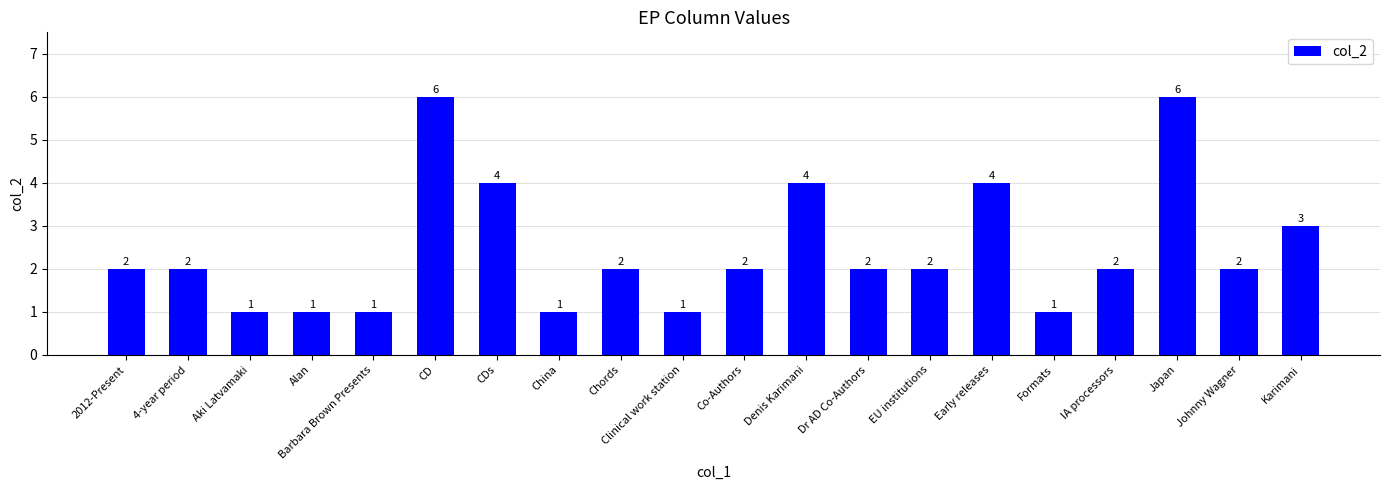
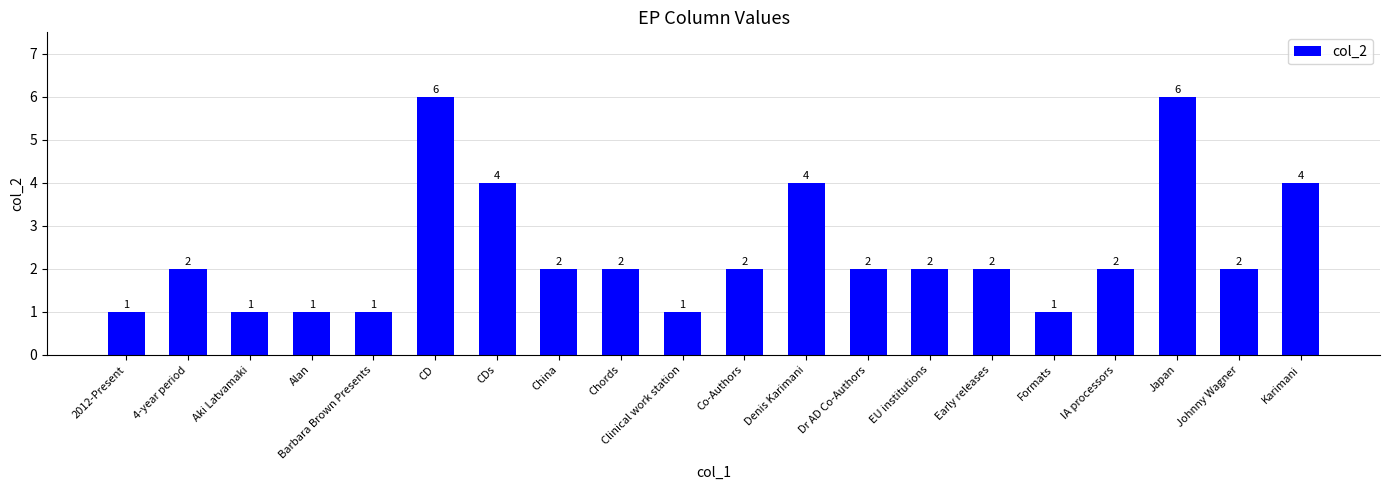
  {
-   "2012-Present": 2,
+   "2012-Present": 1,
    "4-year period": 2,
    "Aki Latvamaki": 1,
    "Alan": 1,
    "Barbara Brown Presents": 1,
    "CD": 6,
    "CDs": 4,
-   "China": 1,
+   "China": 2,
    "Chords": 2,
    "Clinical work station": 1,
    "Co-Authors": 2,
    "Denis Karimani": 4,
    "Dr AD Co-Authors": 2,
    "EU institutions": 2,
-   "Early releases": 4,
+   "Early releases": 2,
    "Formats": 1,
    "IA processors": 2,
    "Japan": 6,
    "Johnny Wagner": 2,
-   "Karimani": 3
+   "Karimani": 4
  }
